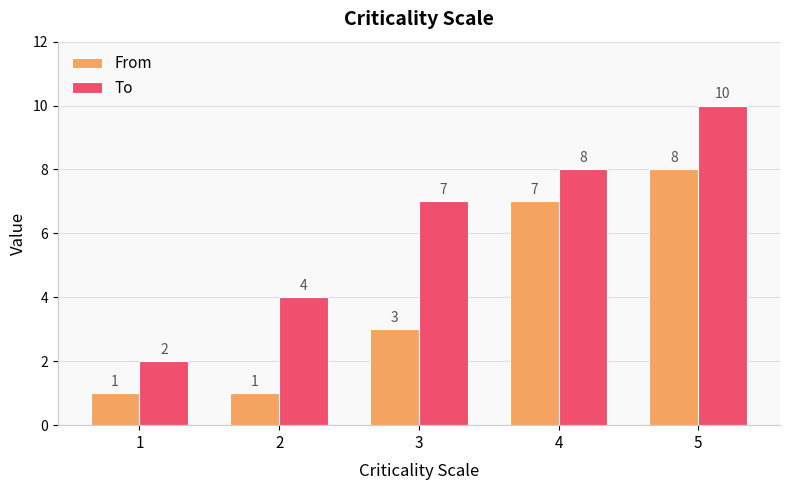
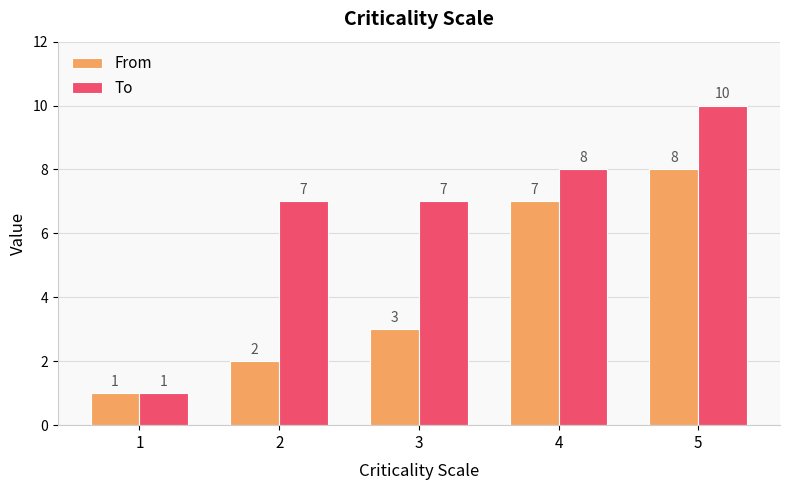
  {
    "From": {
      "1": 1,
-     "2": 1,
+     "2": 2,
      "3": 3,
      "4": 7,
      "5": 8
    },
    "To": {
-     "1": 2,
-     "2": 4,
+     "1": 1,
+     "2": 7,
      "3": 7,
      "4": 8,
      "5": 10
    }
  }
